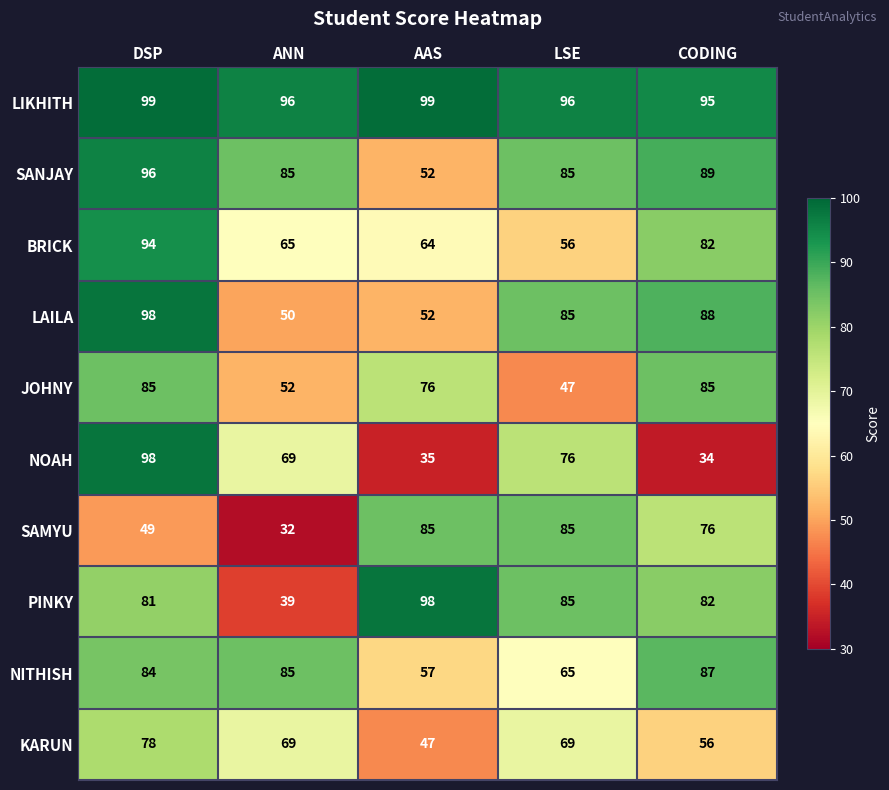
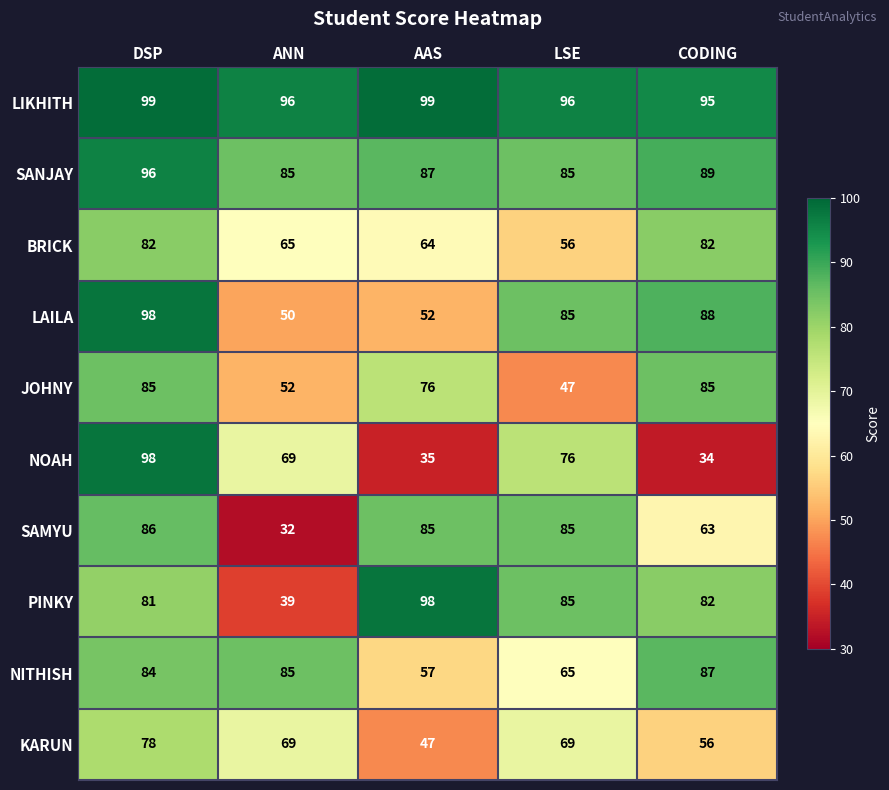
  {
    "LIKHITH": {
      "DSP": 99,
      "ANN": 96,
      "AAS": 99,
      "LSE": 96,
      "CODING": 95
    },
    "SANJAY": {
      "DSP": 96,
      "ANN": 85,
-     "AAS": 52,
+     "AAS": 87,
      "LSE": 85,
      "CODING": 89
    },
    "BRICK": {
-     "DSP": 94,
+     "DSP": 82,
      "ANN": 65,
      "AAS": 64,
      "LSE": 56,
      "CODING": 82
    },
    "LAILA": {
      "DSP": 98,
      "ANN": 50,
      "AAS": 52,
      "LSE": 85,
      "CODING": 88
    },
    "JOHNY": {
      "DSP": 85,
      "ANN": 52,
      "AAS": 76,
      "LSE": 47,
      "CODING": 85
    },
    "NOAH": {
      "DSP": 98,
      "ANN": 69,
      "AAS": 35,
      "LSE": 76,
      "CODING": 34
    },
    "SAMYU": {
-     "DSP": 49,
+     "DSP": 86,
      "ANN": 32,
      "AAS": 85,
      "LSE": 85,
-     "CODING": 76
+     "CODING": 63
    },
    "PINKY": {
      "DSP": 81,
      "ANN": 39,
      "AAS": 98,
      "LSE": 85,
      "CODING": 82
    },
    "NITHISH": {
      "DSP": 84,
      "ANN": 85,
      "AAS": 57,
      "LSE": 65,
      "CODING": 87
    },
    "KARUN": {
      "DSP": 78,
      "ANN": 69,
      "AAS": 47,
      "LSE": 69,
      "CODING": 56
    }
  }
